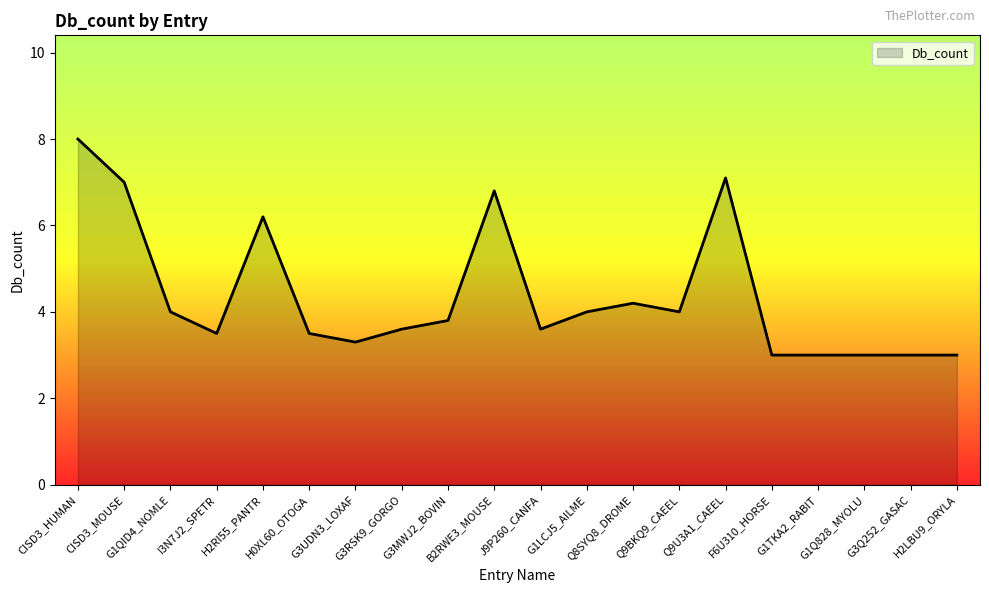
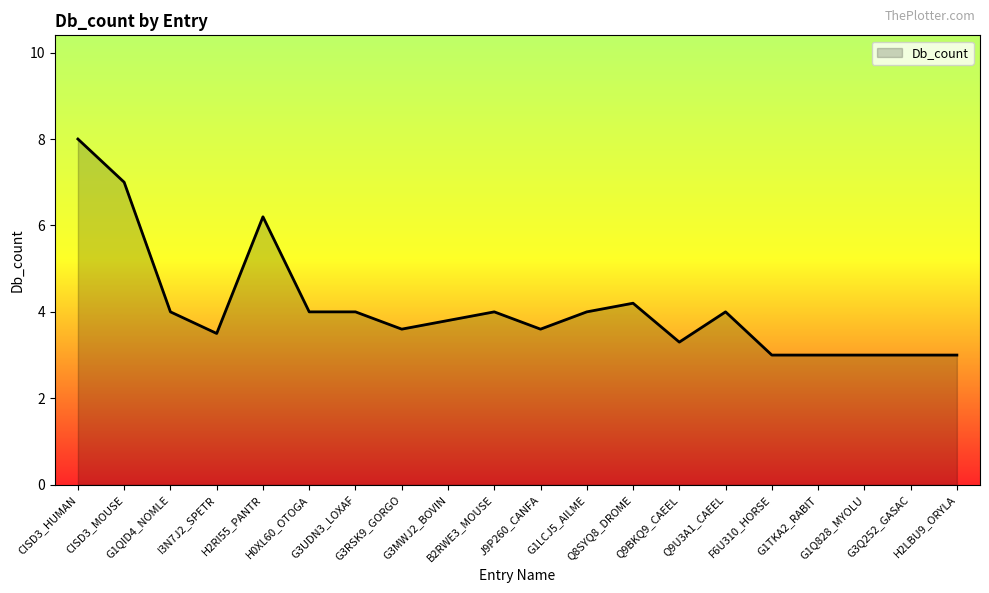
  {
    "CISD3_HUMAN": 8.0,
    "CISD3_MOUSE": 7.0,
    "G1QID4_NOMLE": 4.0,
    "I3N7J2_SPETR": 3.5,
    "H2RI55_PANTR": 6.2,
-   "H0XL60_OTOGA": 3.5,
-   "G3UDN3_LOXAF": 3.3,
+   "H0XL60_OTOGA": 4.0,
+   "G3UDN3_LOXAF": 4.0,
    "G3RSK9_GORGO": 3.6,
    "G3MWJ2_BOVIN": 3.8,
-   "B2RWE3_MOUSE": 6.8,
+   "B2RWE3_MOUSE": 4.0,
    "J9P260_CANFA": 3.6,
    "G1LCJ5_AILME": 4.0,
    "Q8SYQ8_DROME": 4.2,
-   "Q9BKQ9_CAEEL": 4.0,
-   "Q9U3A1_CAEEL": 7.1,
+   "Q9BKQ9_CAEEL": 3.3,
+   "Q9U3A1_CAEEL": 4.0,
    "F6U310_HORSE": 3.0,
    "G1TKA2_RABIT": 3.0,
    "G1Q828_MYOLU": 3.0,
    "G3Q252_GASAC": 3.0,
    "H2LBU9_ORYLA": 3.0
  }
